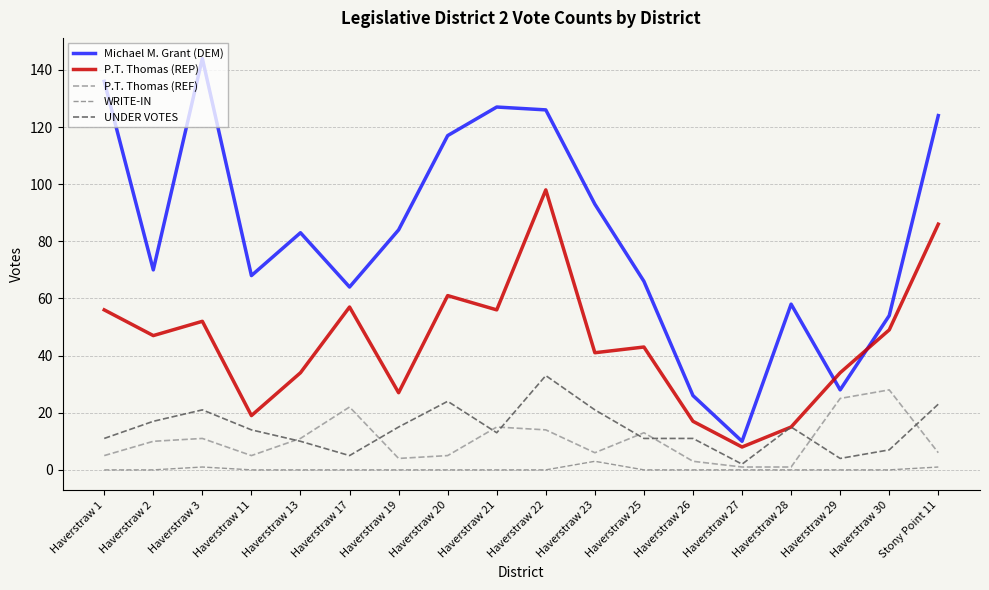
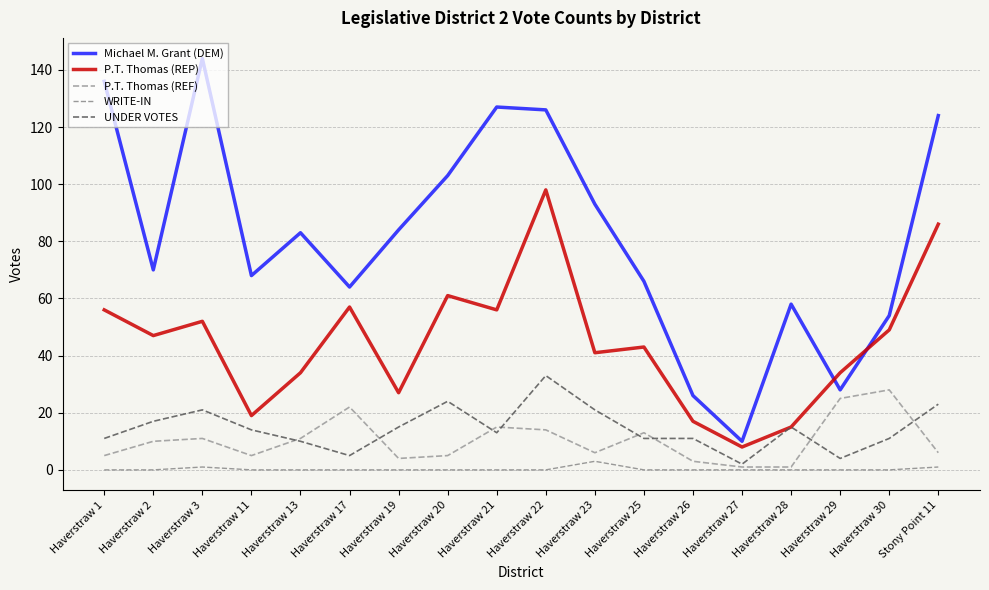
  {
    "Michael M. Grant (DEM)": {
      "Haverstraw 2": 70,
      "Haverstraw 11": 68,
      "Haverstraw 13": 83,
      "Haverstraw 17": 64,
      "Haverstraw 19": 84,
-     "Haverstraw 20": 117,
+     "Haverstraw 20": 103,
      "Haverstraw 21": 127,
      "Haverstraw 22": 126,
      "Haverstraw 23": 93,
      "Haverstraw 25": 66,
      "Haverstraw 26": 26,
      "Haverstraw 27": 10,
      "Haverstraw 28": 58,
      "Haverstraw 29": 28,
      "Haverstraw 30": 54,
      "Stony Point 11": 124
    },
    "P.T. Thomas (REP)": {
      "Haverstraw 1": 56,
      "Haverstraw 2": 47,
      "Haverstraw 3": 52,
      "Haverstraw 11": 19,
      "Haverstraw 13": 34,
      "Haverstraw 17": 57,
      "Haverstraw 19": 27,
      "Haverstraw 20": 61,
      "Haverstraw 21": 56,
      "Haverstraw 22": 98,
      "Haverstraw 23": 41,
      "Haverstraw 25": 43,
      "Haverstraw 26": 17,
      "Haverstraw 27": 8,
      "Haverstraw 29": 34,
      "Haverstraw 30": 49,
      "Stony Point 11": 86
    },
    "UNDER VOTES": {
      "Haverstraw 1": 11,
      "Haverstraw 2": 17,
      "Haverstraw 3": 21,
      "Haverstraw 11": 14,
      "Haverstraw 13": 10,
      "Haverstraw 17": 5,
      "Haverstraw 19": 15,
      "Haverstraw 20": 24,
      "Haverstraw 21": 13,
      "Haverstraw 22": 33,
      "Haverstraw 23": 21,
      "Haverstraw 25": 11,
      "Haverstraw 26": 11,
      "Haverstraw 27": 2,
      "Haverstraw 29": 4,
-     "Haverstraw 30": 7,
+     "Haverstraw 30": 11,
      "Stony Point 11": 23
    }
  }
